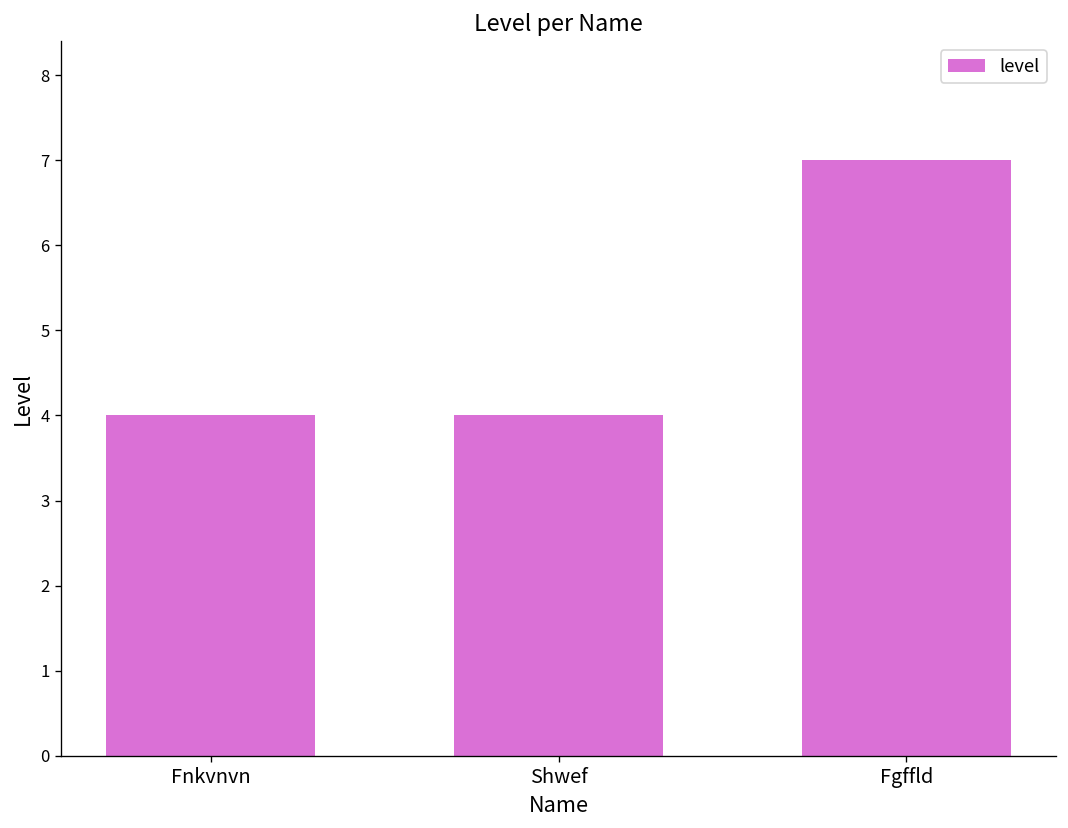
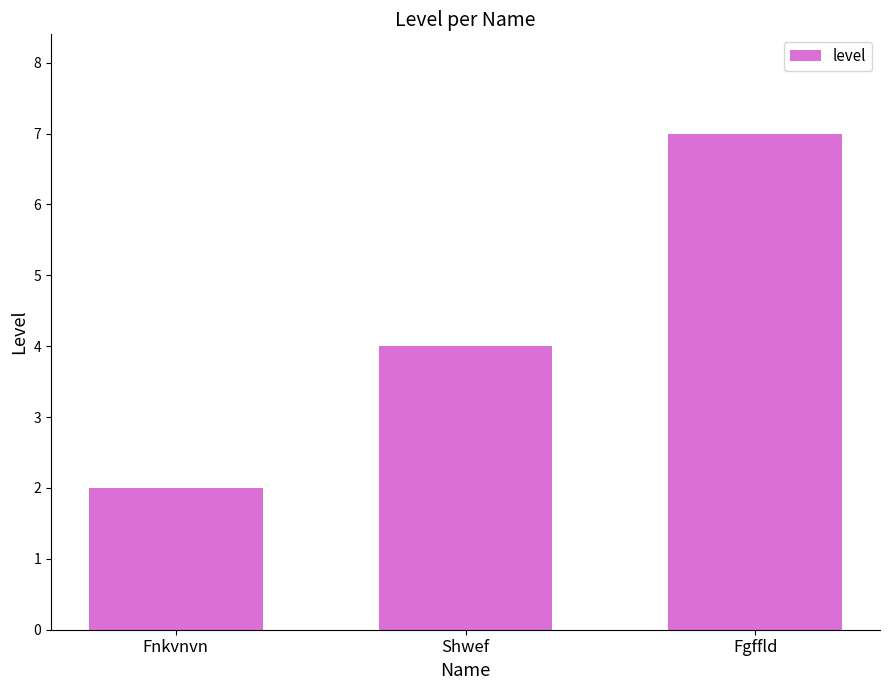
  {
-   "Fnkvnvn": 4,
+   "Fnkvnvn": 2,
    "Shwef": 4,
    "Fgffld": 7
  }
